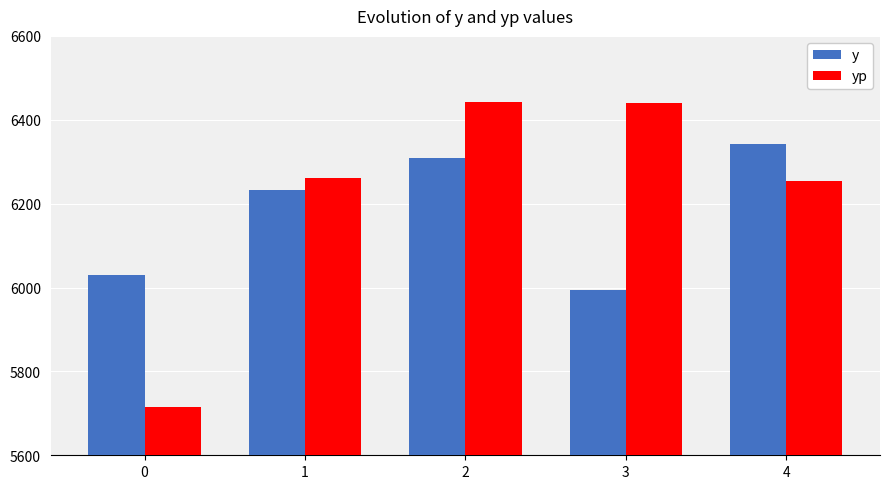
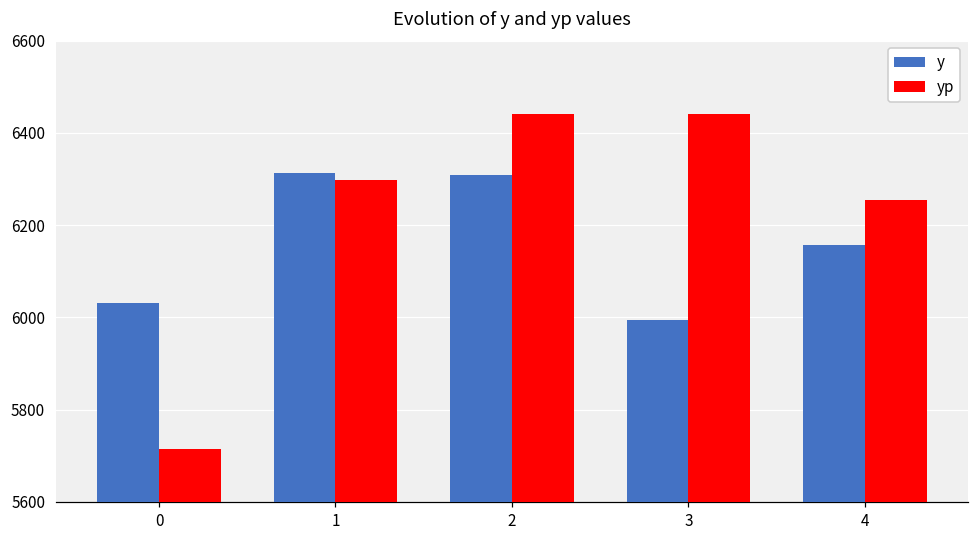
  {
    "y": {
      "0": 6030,
-     "1": 6230,
+     "1": 6310,
      "2": 6310,
      "3": 5990,
-     "4": 6340
+     "4": 6160
    },
    "yp": {
      "0": 5710,
-     "1": 6260,
+     "1": 6300,
      "2": 6440,
      "3": 6440,
      "4": 6250
    }
  }
